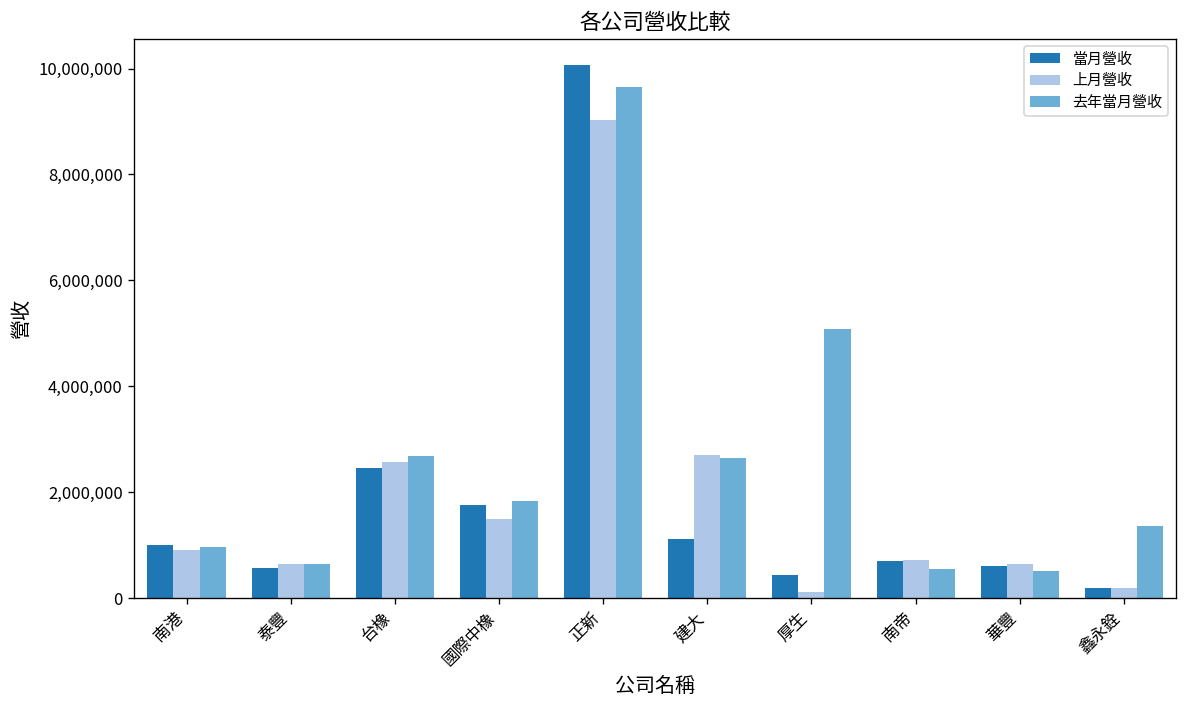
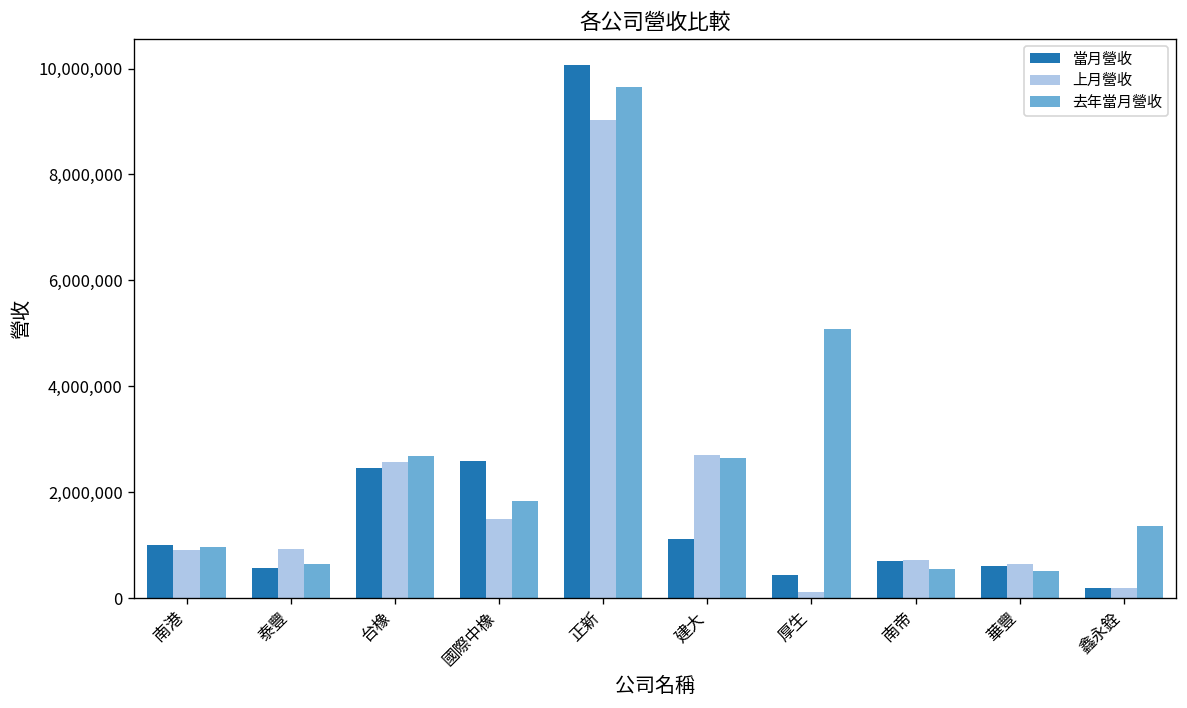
  {
    "當月營收": {
      "南港": "1,000,000",
      "泰豐": "600,000",
      "台橡": "2,500,000",
-     "國際中橡": "1,800,000",
+     "國際中橡": "2,600,000",
      "正新": "10,100,000",
      "建大": "1,100,000",
      "厚生": "400,000",
      "南帝": "700,000",
      "華豐": "600,000",
      "鑫永銓": "200,000"
    },
    "上月營收": {
      "南港": "900,000",
-     "泰豐": "600,000",
+     "泰豐": "900,000",
      "台橡": "2,600,000",
      "國際中橡": "1,500,000",
      "正新": "9,000,000",
      "建大": "2,700,000",
      "厚生": "100,000",
      "南帝": "700,000",
      "華豐": "600,000",
      "鑫永銓": "200,000"
    },
    "去年當月營收": {
      "南港": "1,000,000",
      "泰豐": "600,000",
      "台橡": "2,700,000",
      "國際中橡": "1,800,000",
      "正新": "9,700,000",
      "建大": "2,700,000",
      "厚生": "5,100,000",
      "南帝": "600,000",
      "華豐": "500,000",
      "鑫永銓": "1,400,000"
    }
  }
